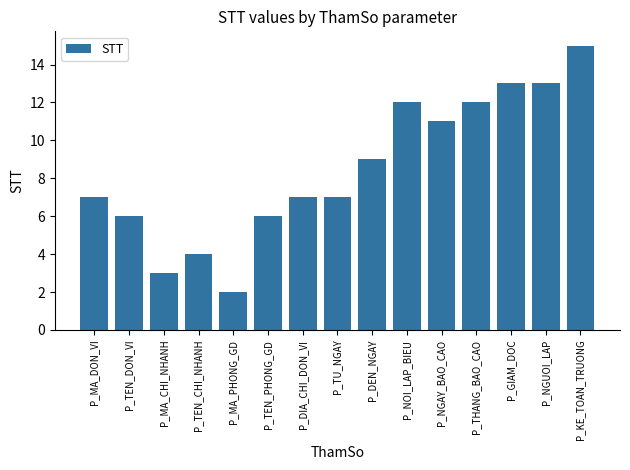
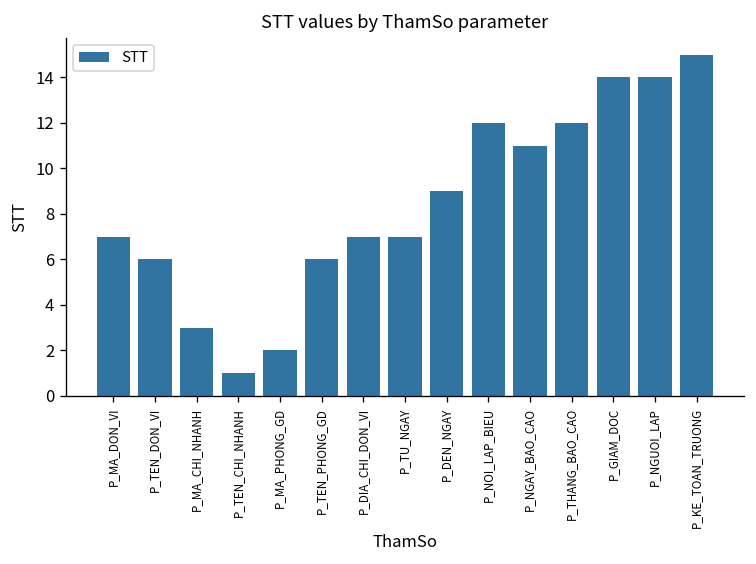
  {
    "P_MA_DON_VI": 7,
    "P_TEN_DON_VI": 6,
    "P_MA_CHI_NHANH": 3,
-   "P_TEN_CHI_NHANH": 4,
+   "P_TEN_CHI_NHANH": 1,
    "P_MA_PHONG_GD": 2,
    "P_TEN_PHONG_GD": 6,
    "P_DIA_CHI_DON_VI": 7,
    "P_TU_NGAY": 7,
    "P_DEN_NGAY": 9,
    "P_NOI_LAP_BIEU": 12,
    "P_NGAY_BAO_CAO": 11,
    "P_THANG_BAO_CAO": 12,
-   "P_GIAM_DOC": 13,
-   "P_NGUOI_LAP": 13,
+   "P_GIAM_DOC": 14,
+   "P_NGUOI_LAP": 14,
    "P_KE_TOAN_TRUONG": 15
  }
